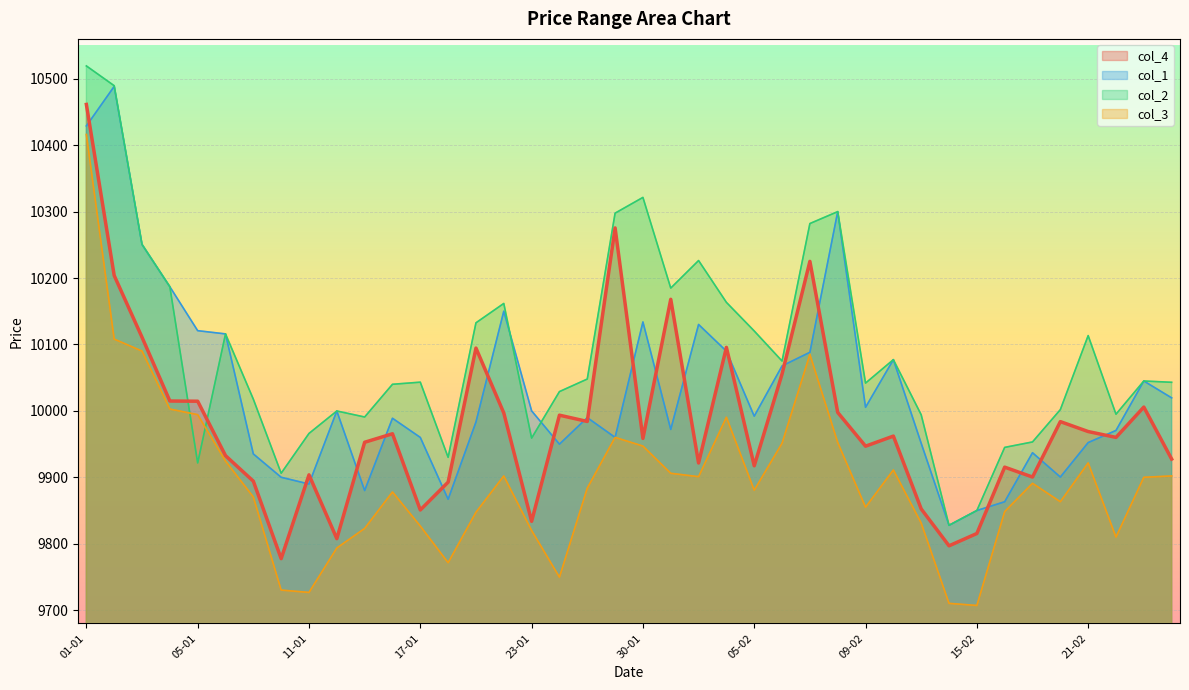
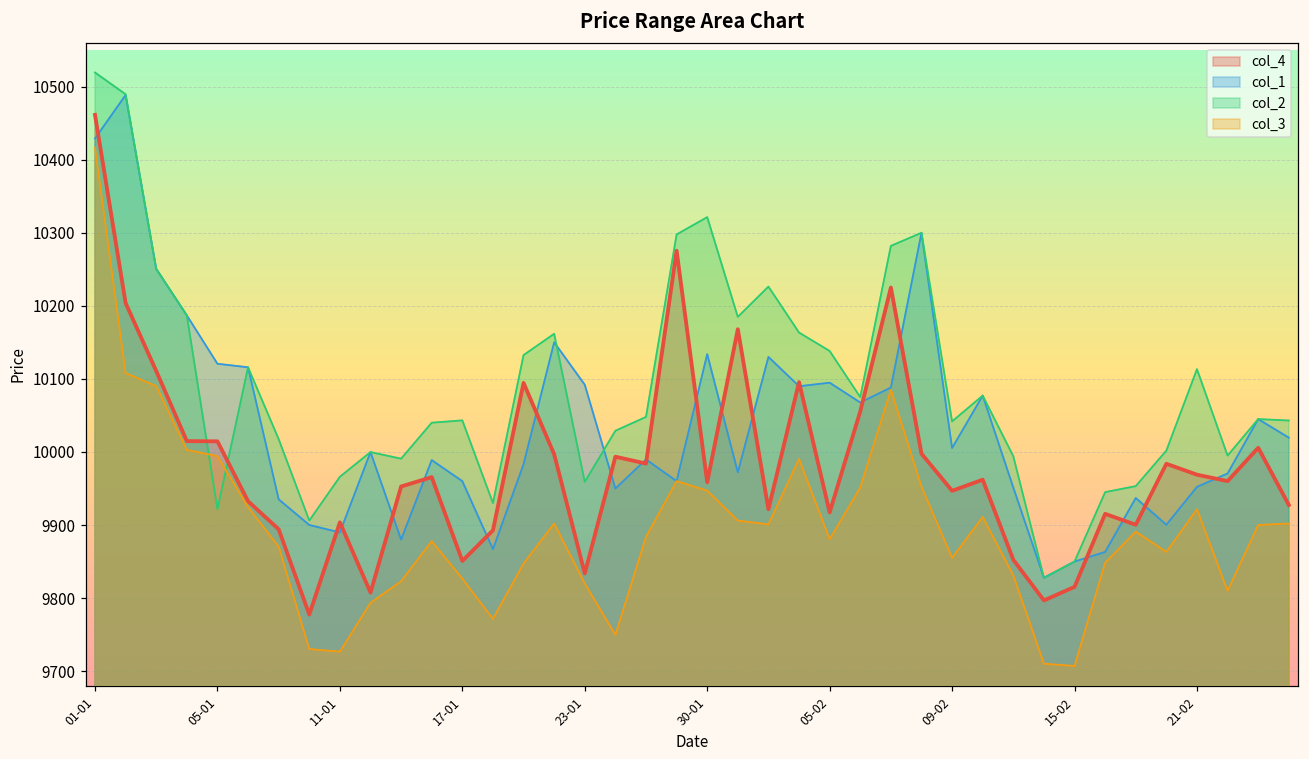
  {
    "col_1": {
      "01-01": 10430,
      "05-01": 10120,
      "11-01": 9890,
      "17-01": 9960,
-     "23-01": 10000,
+     "23-01": 10090,
      "30-01": 10130,
-     "05-02": 9990,
+     "05-02": 10090,
      "09-02": 10010,
      "21-02": 9950
    },
    "col_2": {
      "01-01": 10520,
      "05-01": 9920,
      "11-01": 9970,
      "17-01": 10040,
      "23-01": 9960,
      "30-01": 10320,
-     "05-02": 10120,
+     "05-02": 10140,
      "09-02": 10040,
      "21-02": 10110
    }
  }
